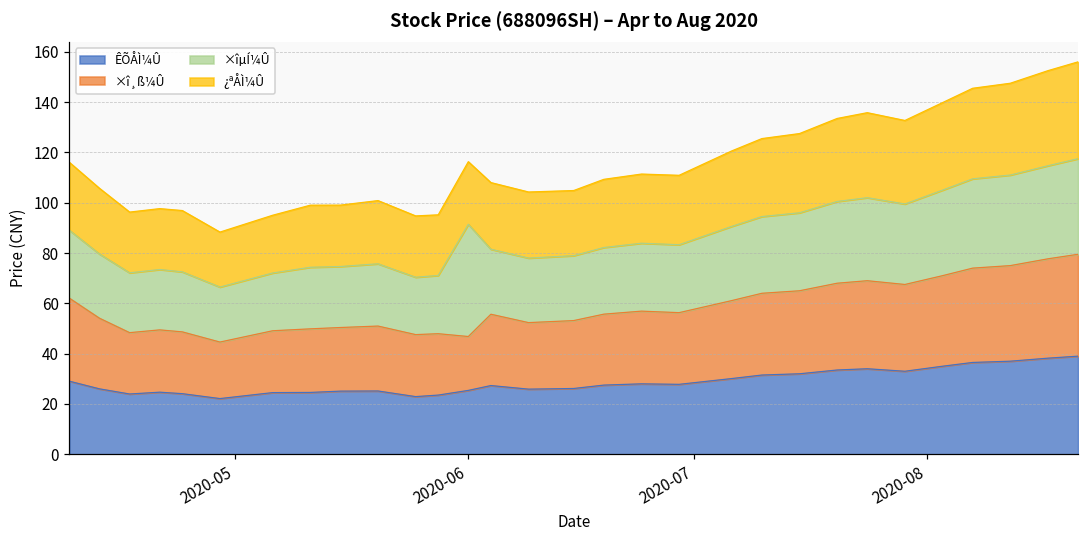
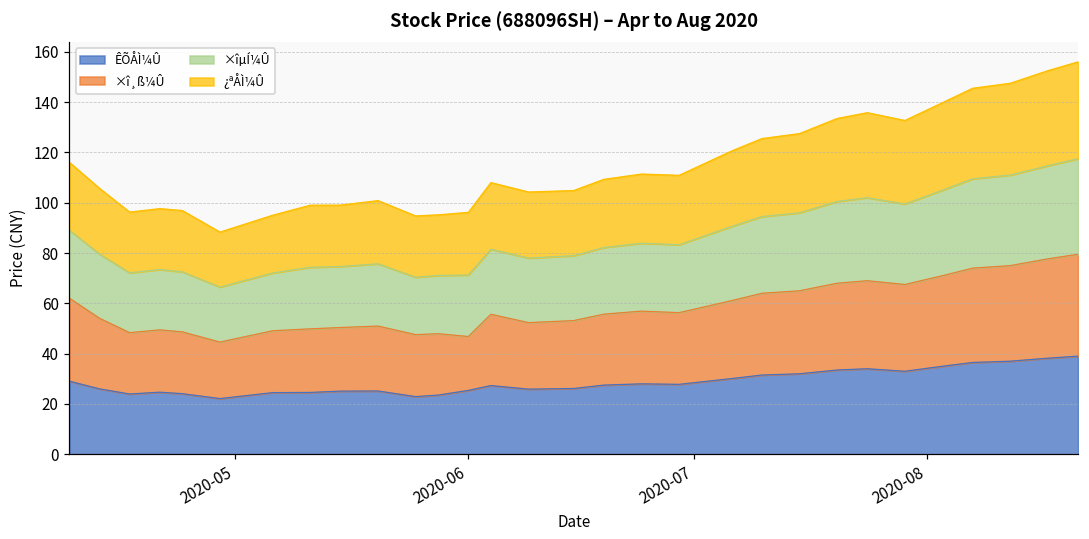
  {
    "ÊÕÅÌ¼Û": {
      "2020-06": 25
    },
    "×î¸ß¼Û": {
      "2020-06": 21
    },
    "×îµÍ¼Û": {
-     "2020-06": 45
+     "2020-06": 24
    },
    "¿ªÅÌ¼Û": {
      "2020-06": 25
    }
  }
